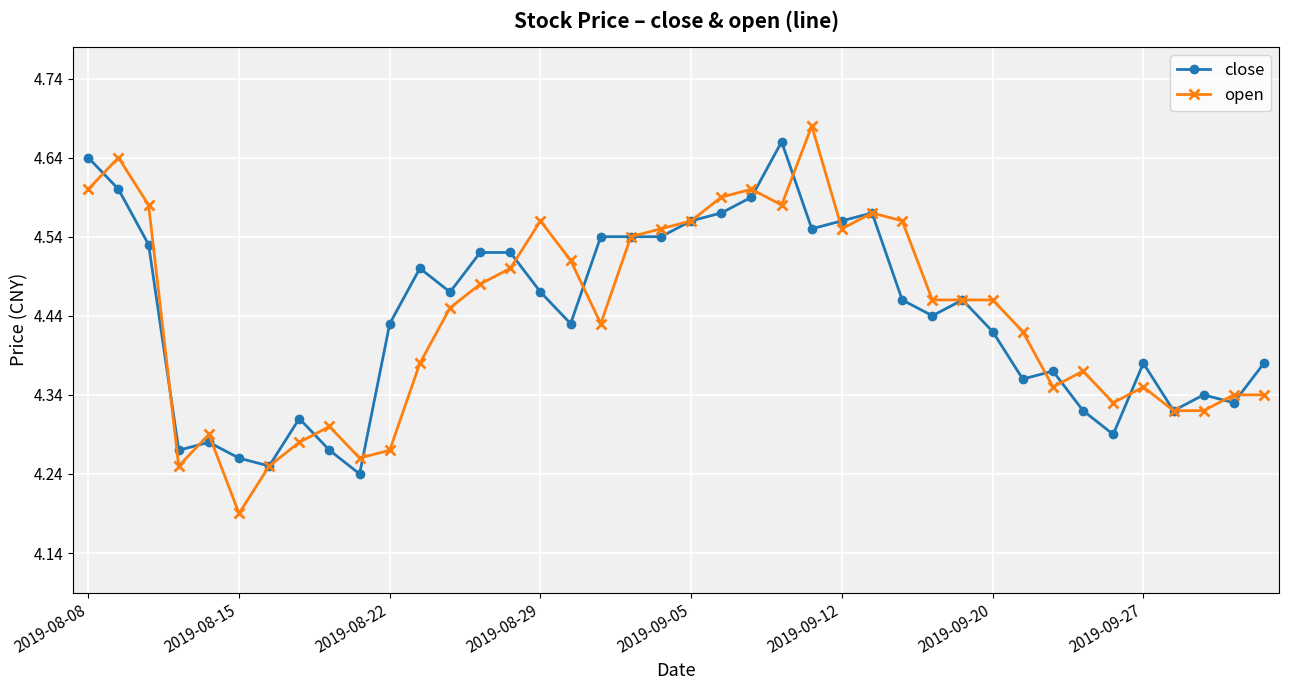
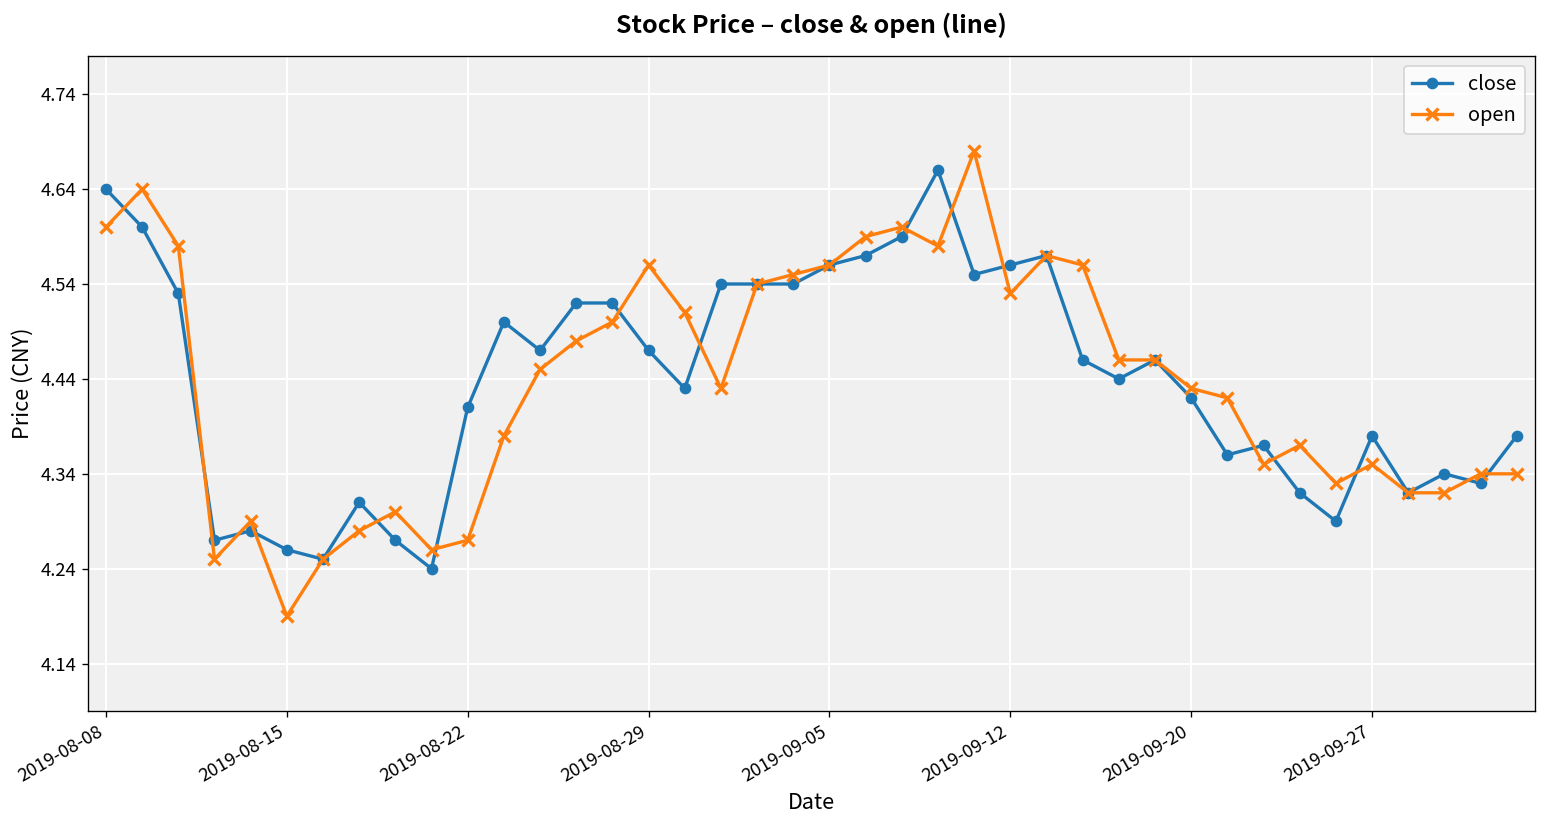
  {
    "close": {
      "2019-08-08": 4.64,
      "2019-08-15": 4.26,
-     "2019-08-22": 4.43,
+     "2019-08-22": 4.41,
      "2019-08-29": 4.47,
      "2019-09-12": 4.56,
      "2019-09-20": 4.42,
      "2019-09-27": 4.38
    },
    "open": {
      "2019-08-08": 4.60,
      "2019-08-15": 4.19,
      "2019-08-22": 4.27,
      "2019-08-29": 4.56,
-     "2019-09-12": 4.55,
-     "2019-09-20": 4.46,
+     "2019-09-12": 4.53,
+     "2019-09-20": 4.43,
      "2019-09-27": 4.35
    }
  }
